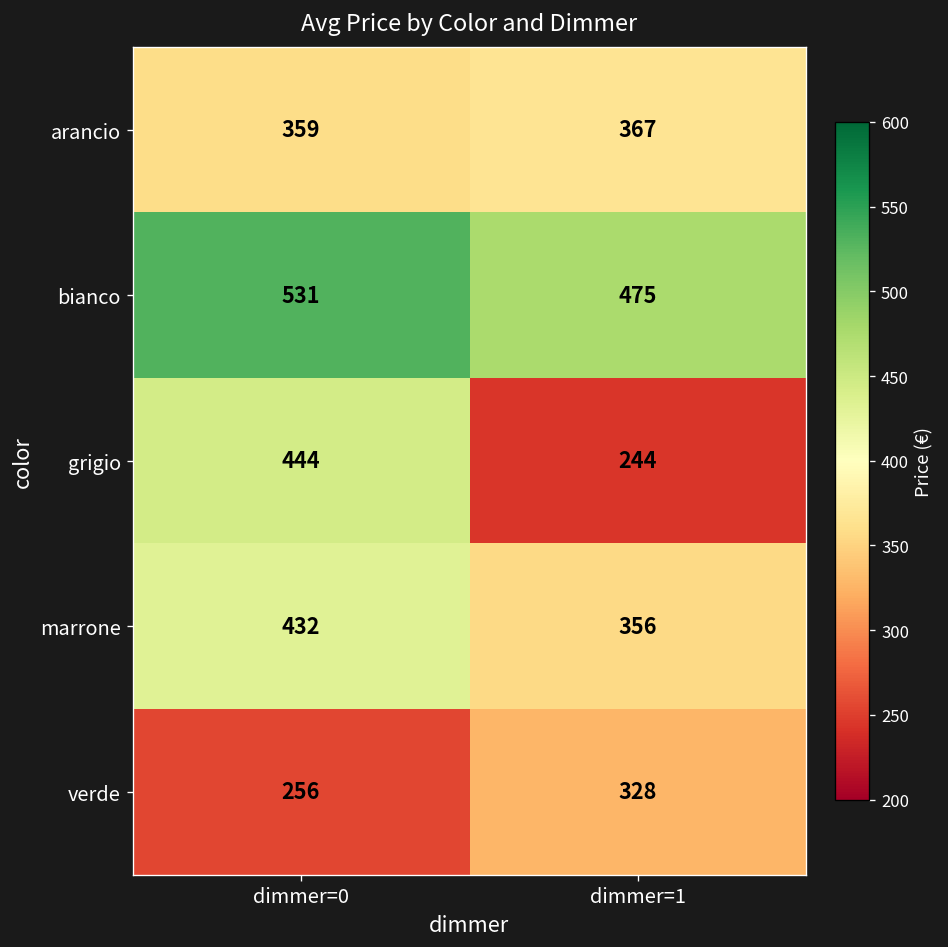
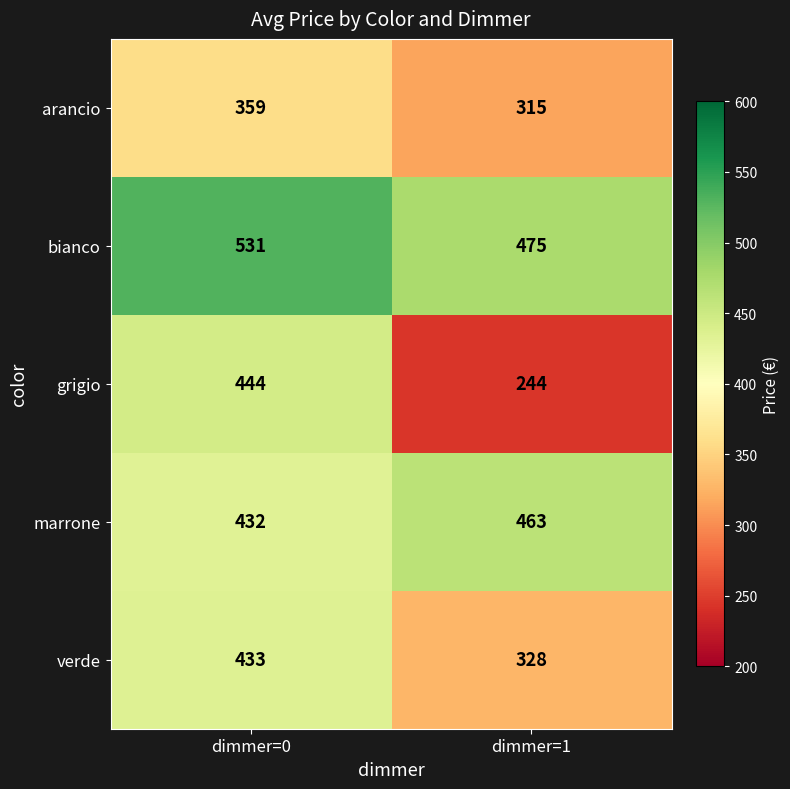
  {
    "arancio": {
      "dimmer=0": 359,
-     "dimmer=1": 367
+     "dimmer=1": 315
    },
    "bianco": {
      "dimmer=0": 531,
      "dimmer=1": 475
    },
    "grigio": {
      "dimmer=0": 444,
      "dimmer=1": 244
    },
    "marrone": {
      "dimmer=0": 432,
-     "dimmer=1": 356
+     "dimmer=1": 463
    },
    "verde": {
-     "dimmer=0": 256,
+     "dimmer=0": 433,
      "dimmer=1": 328
    }
  }
